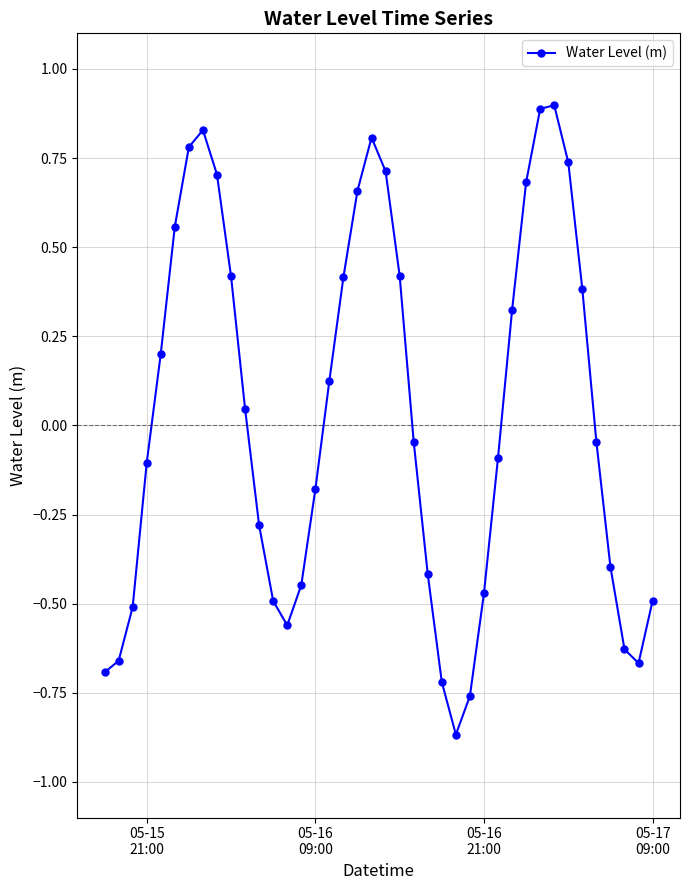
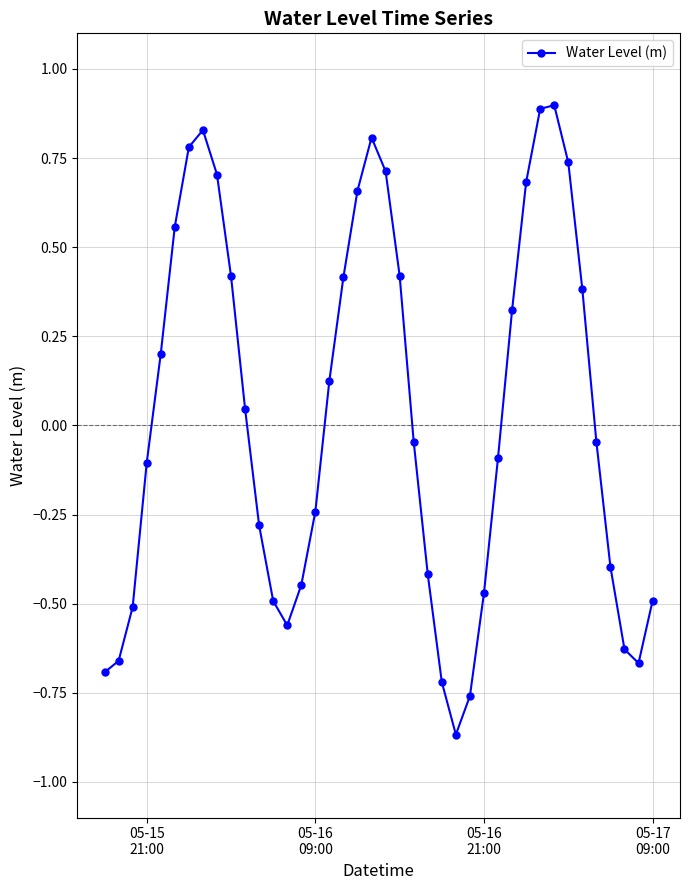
  {
    "05-15 21:00": -0.11,
-   "05-16 09:00": -0.18,
+   "05-16 09:00": -0.24,
    "05-16 21:00": -0.47,
    "05-17 09:00": -0.49
  }
